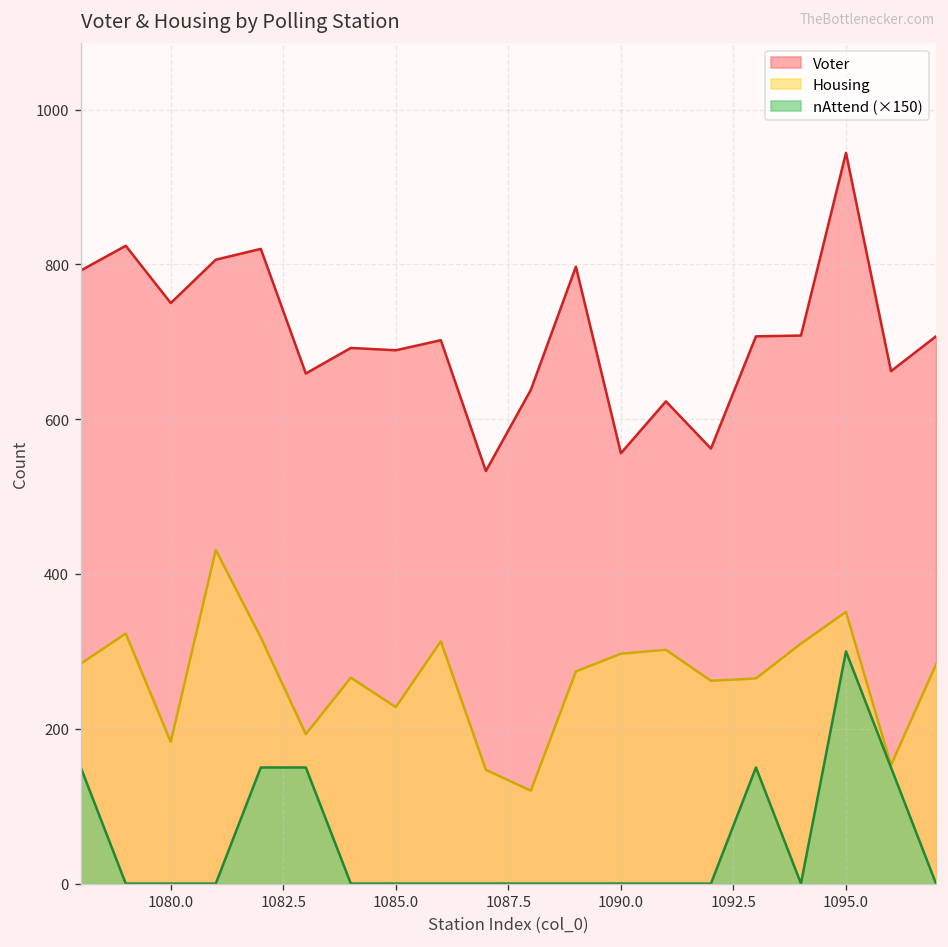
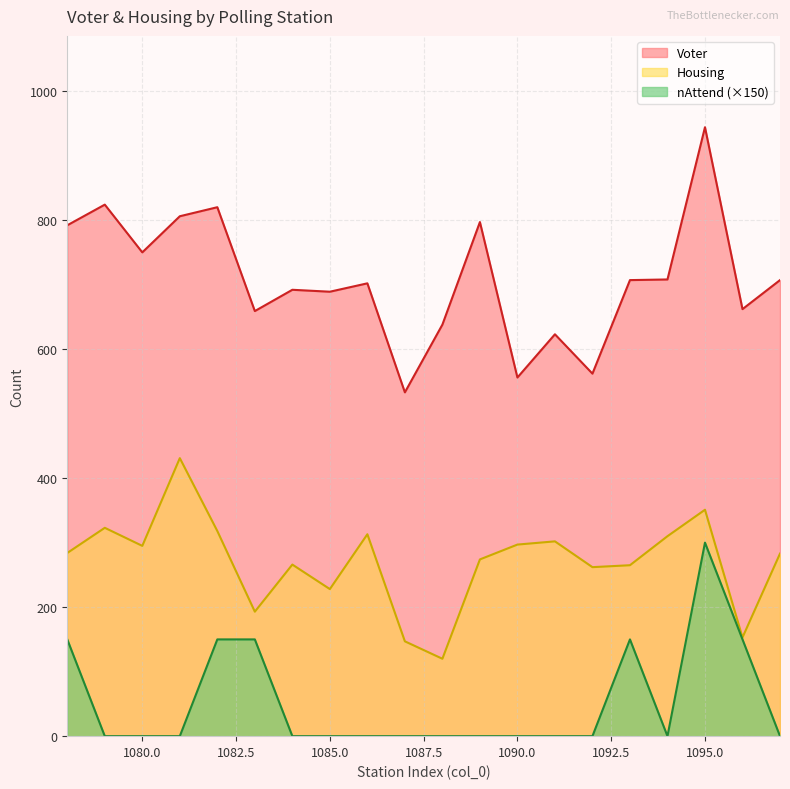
  {
    "Voter": {
      "1080.0": 750,
      "1085.0": 690,
      "1090.0": 560,
      "1095.0": 940
    },
    "Housing": {
-     "1080.0": 180,
+     "1080.0": 300,
      "1085.0": 230,
      "1090.0": 300,
      "1095.0": 350
    },
    "nAttend (×150)": {
      "1080.0": 0,
      "1085.0": 0,
      "1090.0": 0,
      "1095.0": 300
    }
  }
